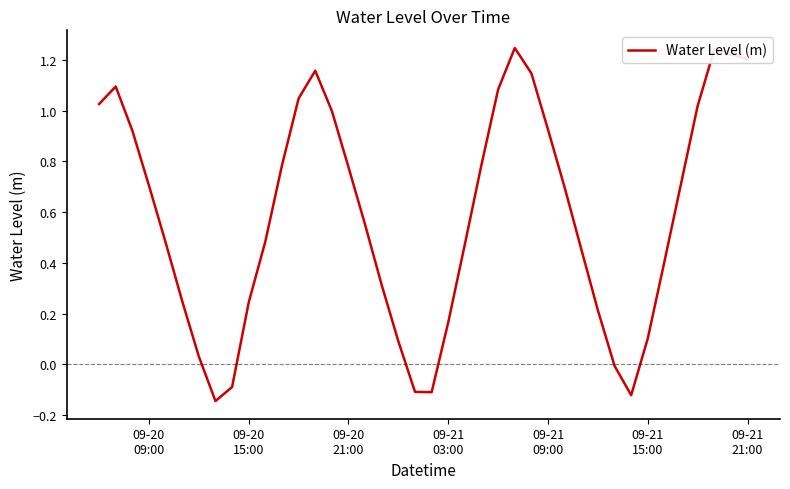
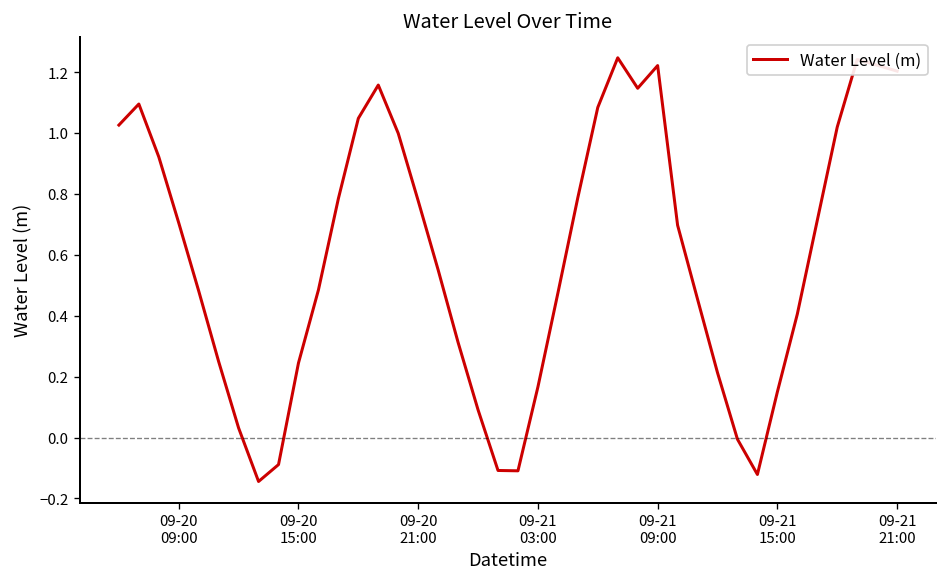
  {
    "09-20 09:00": 0.70,
    "09-20 15:00": 0.24,
    "09-20 21:00": 0.78,
    "09-21 03:00": 0.17,
-   "09-21 09:00": 0.92,
-   "09-21 15:00": 0.10
+   "09-21 09:00": 1.22,
+   "09-21 15:00": 0.15
  }
